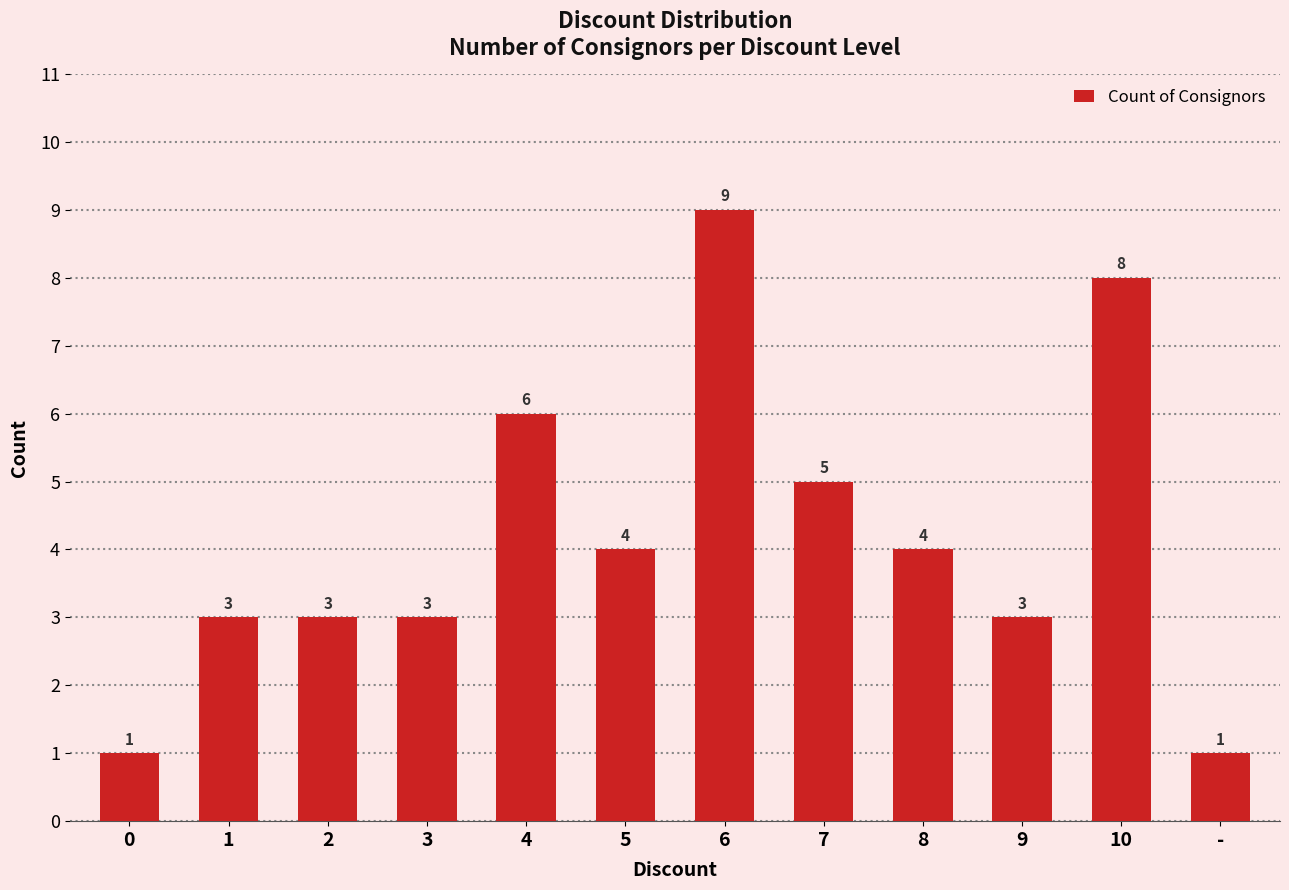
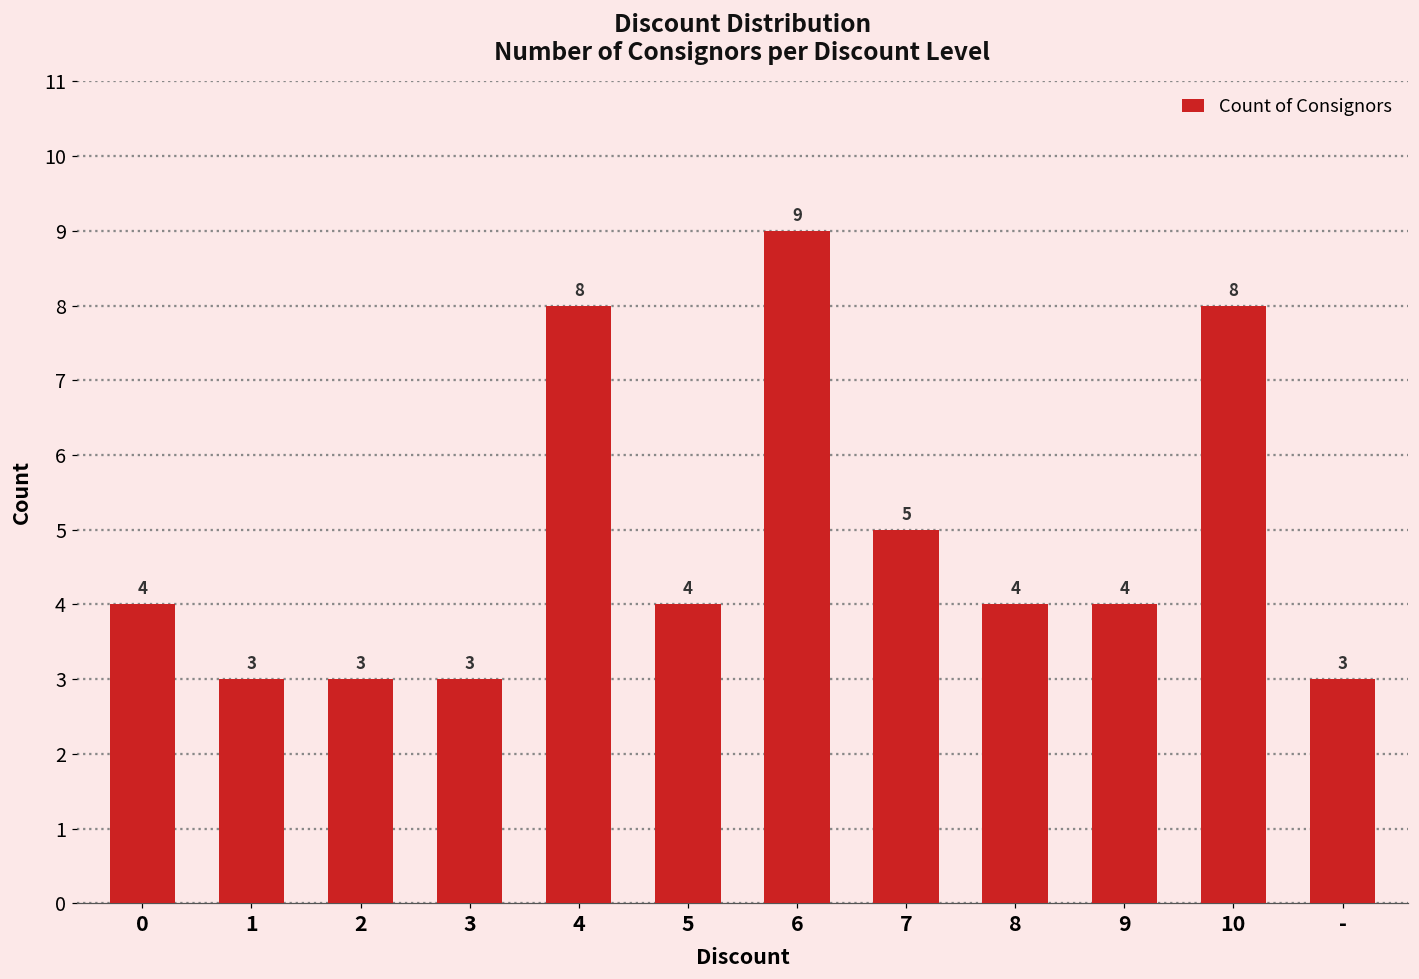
  {
-   "0": 1,
+   "0": 4,
    "1": 3,
    "2": 3,
    "3": 3,
-   "4": 6,
+   "4": 8,
    "5": 4,
    "6": 9,
    "7": 5,
    "8": 4,
-   "9": 3,
+   "9": 4,
    "10": 8,
-   "-": 1
+   "-": 3
  }
